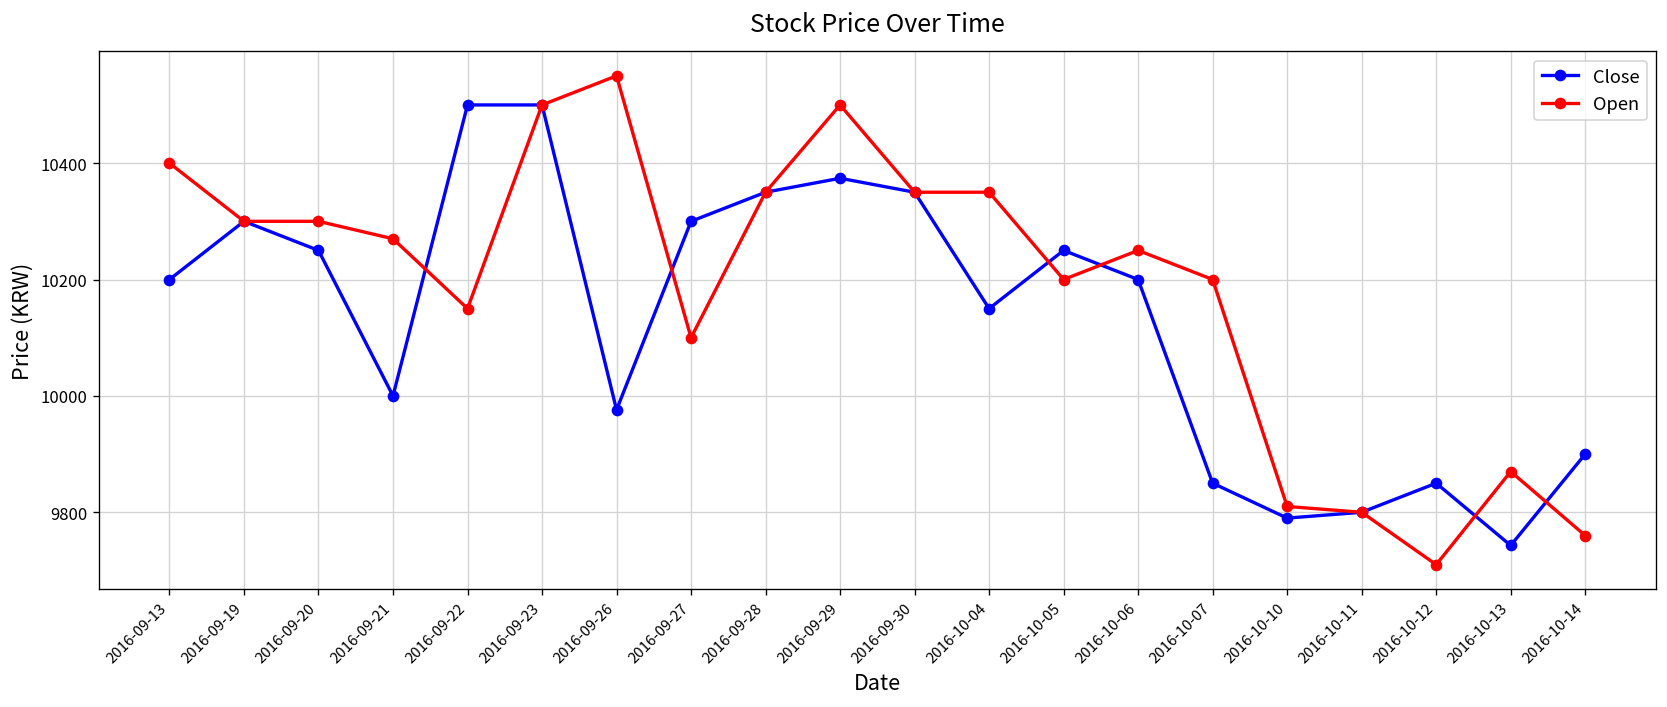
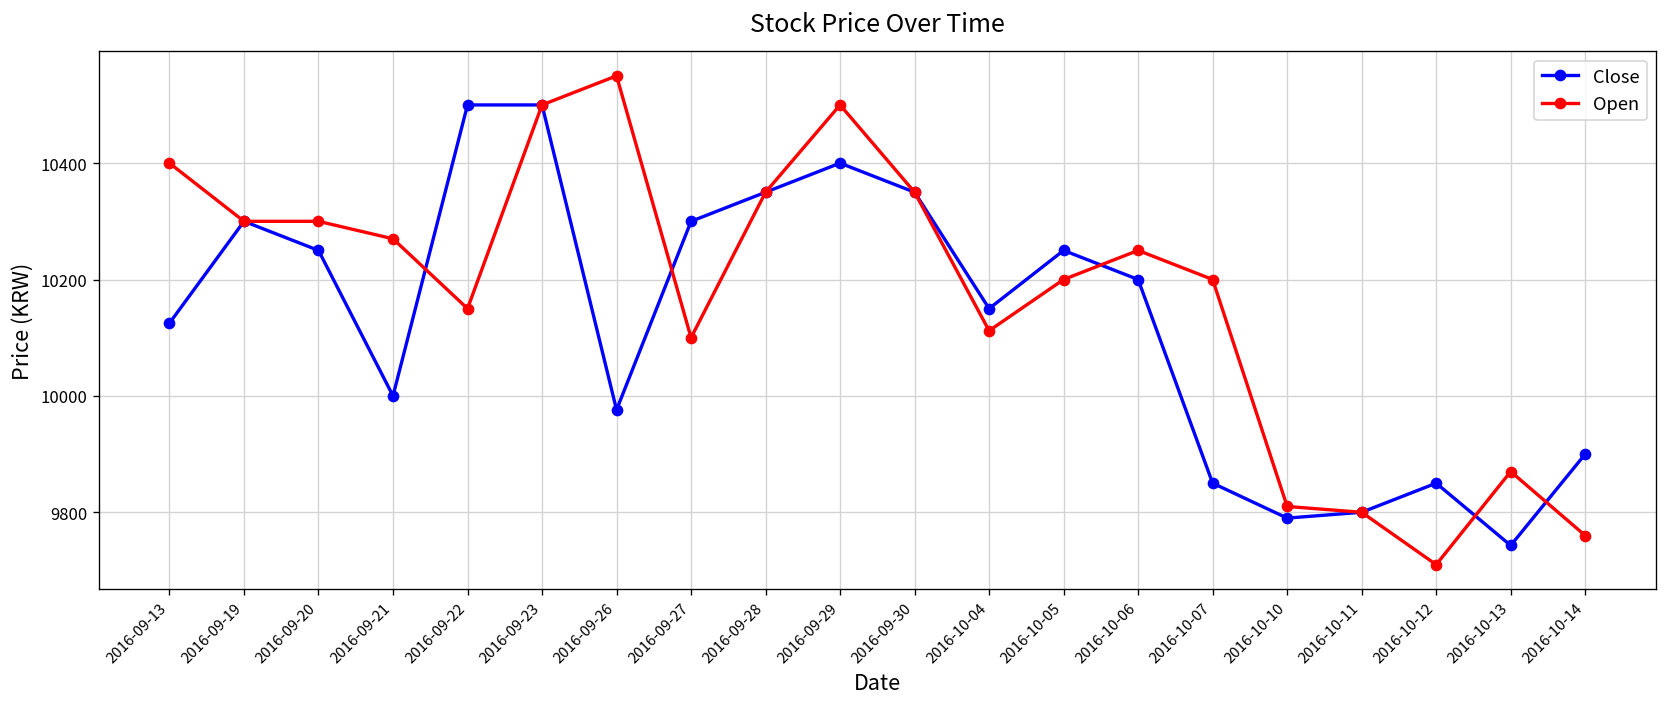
  {
    "Close": {
-     "2016-09-13": 10200,
+     "2016-09-13": 10130,
      "2016-09-20": 10250,
      "2016-09-21": 10000,
      "2016-09-22": 10500,
      "2016-09-26": 9980,
      "2016-09-27": 10300,
-     "2016-09-29": 10370,
+     "2016-09-29": 10400,
      "2016-10-04": 10150,
      "2016-10-05": 10250,
      "2016-10-06": 10200,
      "2016-10-07": 9850,
      "2016-10-10": 9790,
      "2016-10-12": 9850,
      "2016-10-13": 9740,
      "2016-10-14": 9900
    },
    "Open": {
      "2016-09-13": 10400,
      "2016-09-20": 10300,
      "2016-09-21": 10270,
      "2016-09-22": 10150,
      "2016-09-26": 10550,
      "2016-09-27": 10100,
      "2016-09-29": 10500,
-     "2016-10-04": 10350,
+     "2016-10-04": 10110,
      "2016-10-05": 10200,
      "2016-10-06": 10250,
      "2016-10-07": 10200,
      "2016-10-10": 9810,
      "2016-10-12": 9710,
      "2016-10-13": 9870,
      "2016-10-14": 9760
    }
  }
